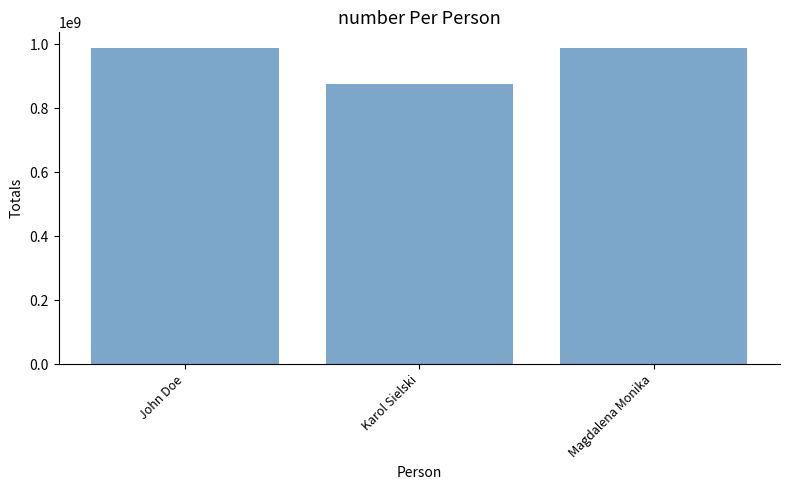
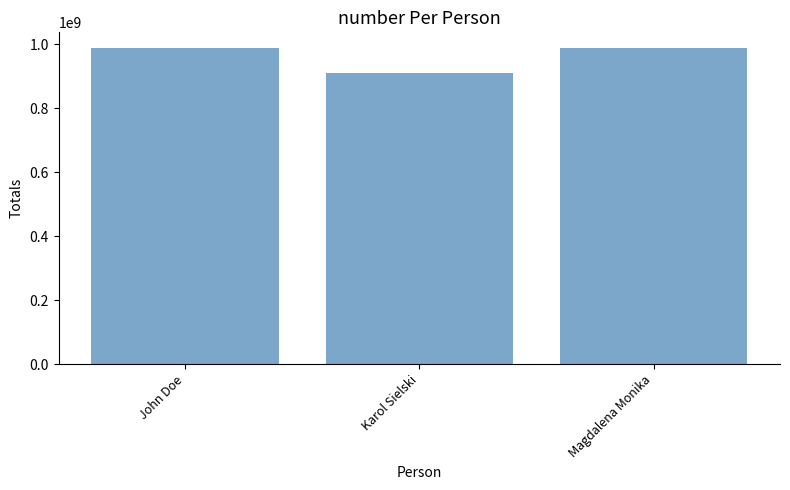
  {
    "John Doe": 990000000,
-   "Karol Sielski": 880000000,
+   "Karol Sielski": 910000000,
    "Magdalena Monika": 990000000
  }
